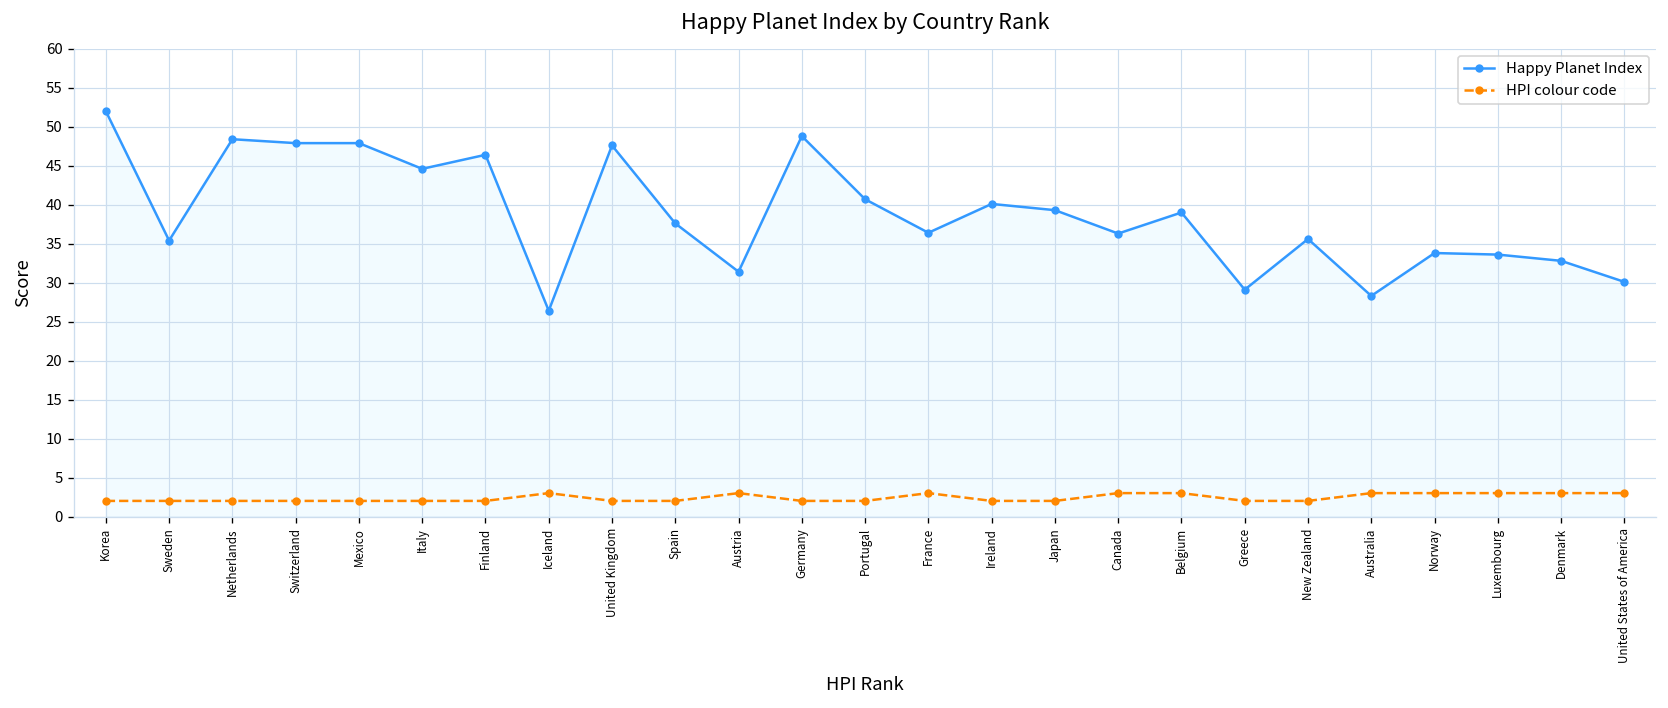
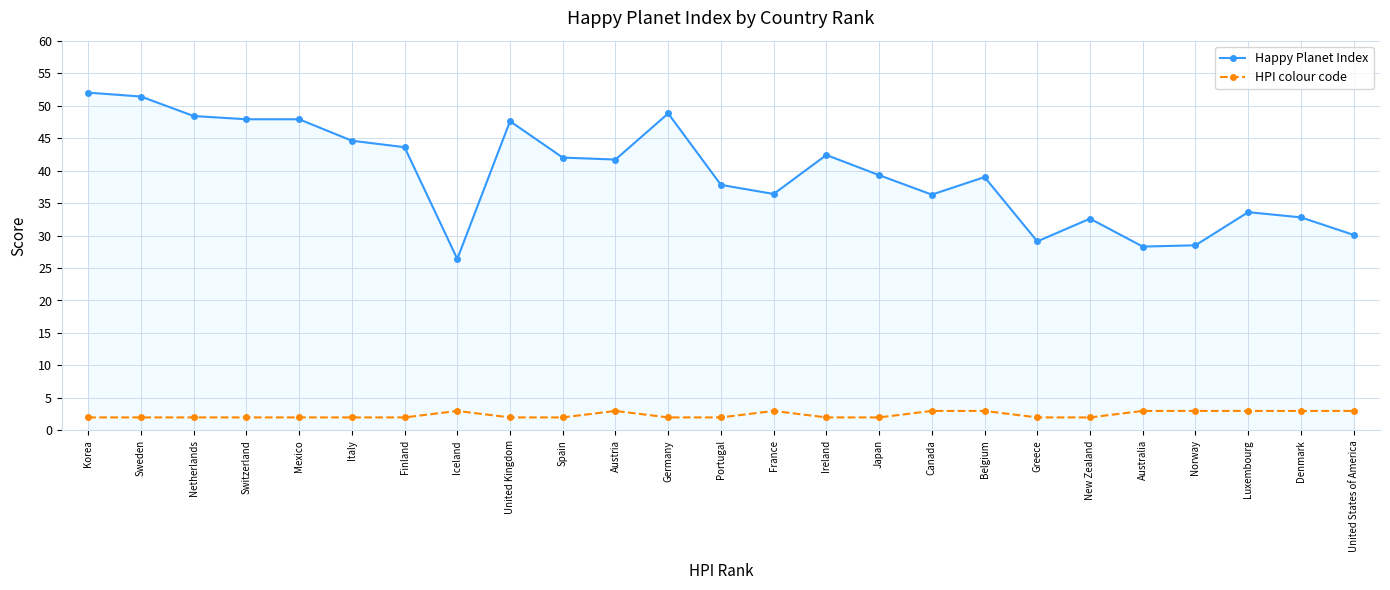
  {
    "Happy Planet Index": {
      "Korea": 52,
-     "Sweden": 35,
+     "Sweden": 51,
      "Netherlands": 48,
      "Switzerland": 48,
      "Mexico": 48,
      "Italy": 45,
-     "Finland": 46,
+     "Finland": 44,
      "Iceland": 26,
      "United Kingdom": 48,
-     "Spain": 38,
-     "Austria": 31,
+     "Spain": 42,
+     "Austria": 42,
      "Germany": 49,
-     "Portugal": 41,
+     "Portugal": 38,
      "France": 36,
-     "Ireland": 40,
+     "Ireland": 42,
      "Japan": 39,
      "Canada": 36,
      "Belgium": 39,
      "Greece": 29,
-     "New Zealand": 36,
+     "New Zealand": 33,
      "Australia": 28,
-     "Norway": 34,
+     "Norway": 29,
      "Luxembourg": 34,
      "Denmark": 33,
      "United States of America": 30
    },
    "HPI colour code": {
      "Korea": 2,
      "Sweden": 2,
      "Netherlands": 2,
      "Switzerland": 2,
      "Mexico": 2,
      "Italy": 2,
      "Finland": 2,
      "Iceland": 3,
      "United Kingdom": 2,
      "Spain": 2,
      "Austria": 3,
      "Germany": 2,
      "Portugal": 2,
      "France": 3,
      "Ireland": 2,
      "Japan": 2,
      "Canada": 3,
      "Belgium": 3,
      "Greece": 2,
      "New Zealand": 2,
      "Australia": 3,
      "Norway": 3,
      "Luxembourg": 3,
      "Denmark": 3,
      "United States of America": 3
    }
  }
